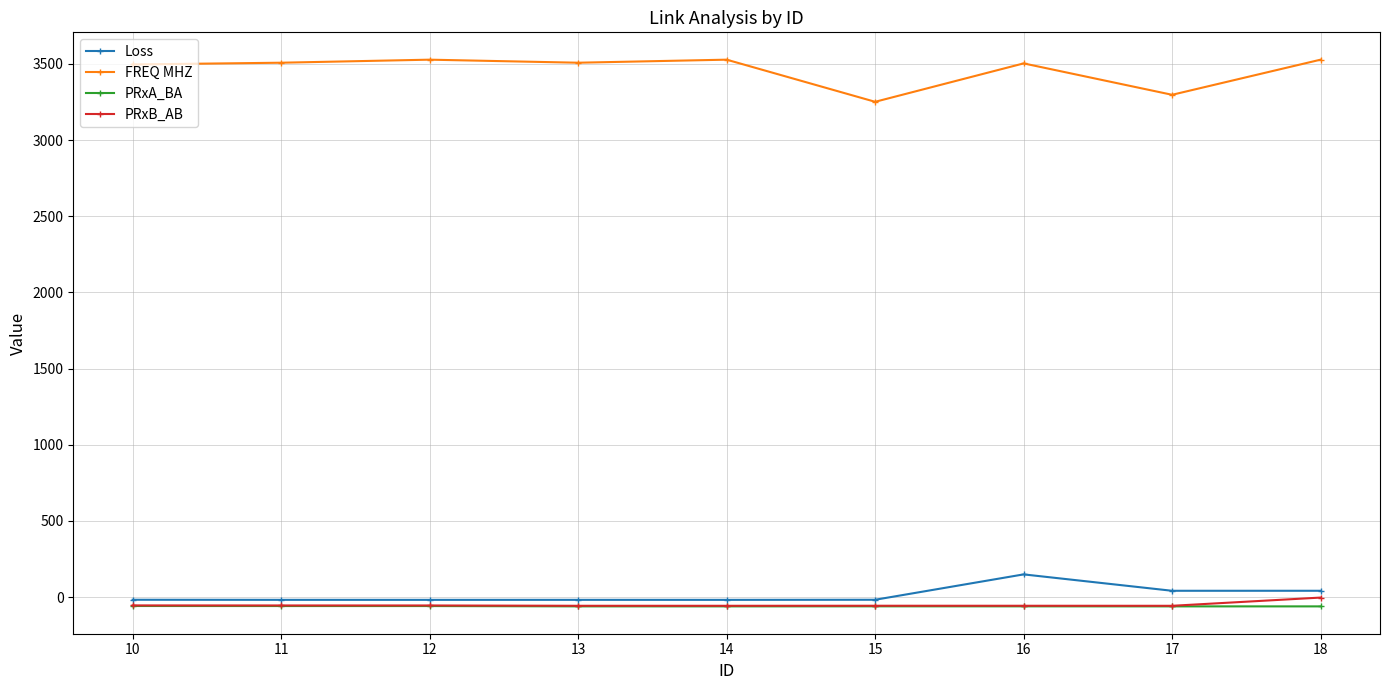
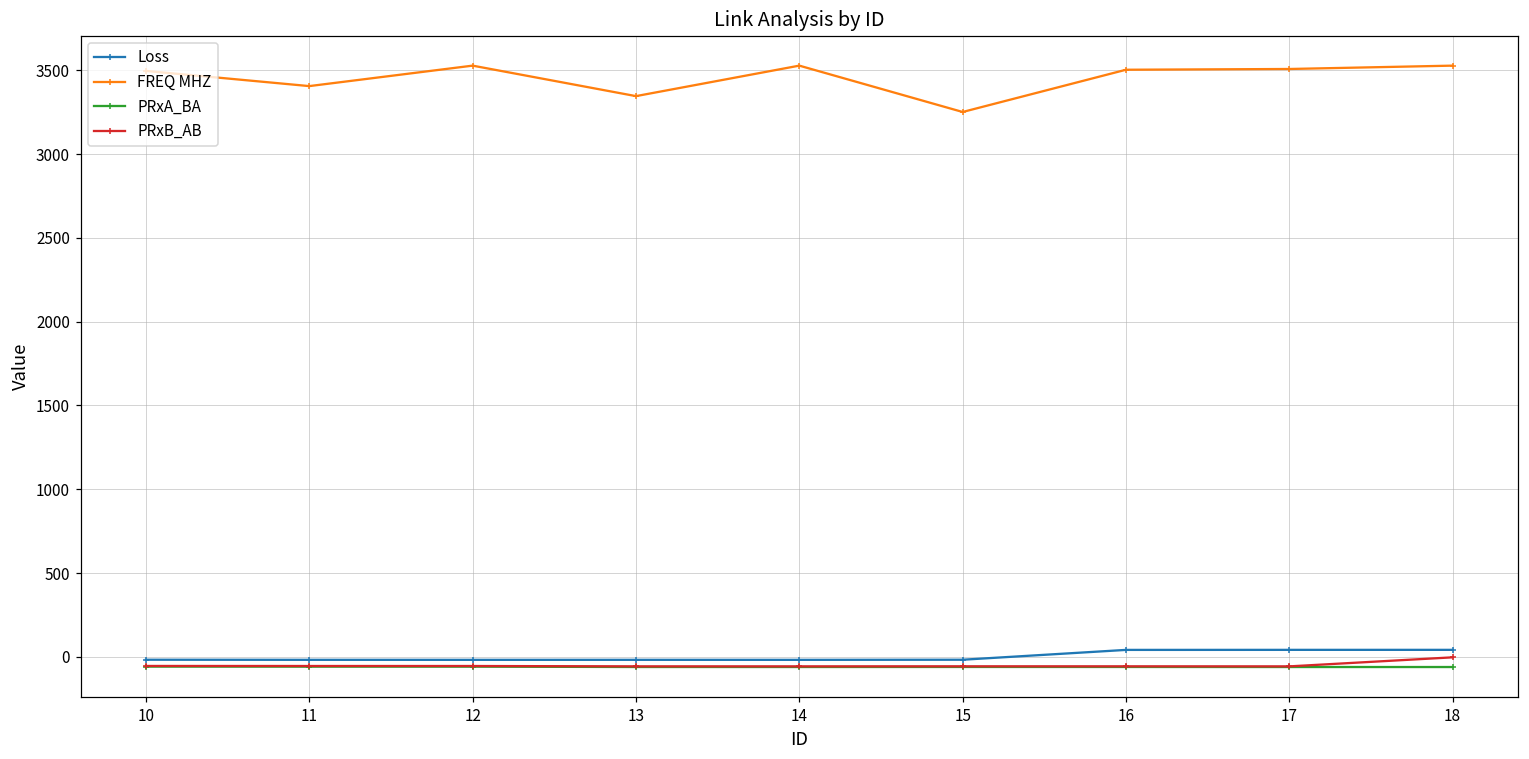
  {
    "Loss": {
      "10": -20,
      "11": -20,
      "12": -20,
      "13": -20,
      "14": -20,
      "15": -20,
-     "16": 150,
+     "16": 40,
      "17": 40,
      "18": 40
    },
    "FREQ MHZ": {
-     "11": 3510,
+     "11": 3410,
      "12": 3530,
-     "13": 3510,
+     "13": 3350,
      "14": 3530,
      "15": 3250,
      "16": 3500,
-     "17": 3300,
+     "17": 3510,
      "18": 3530
    },
    "PRxA_BA": {
      "18": -60
    },
    "PRxB_AB": {
      "18": 0
    }
  }
